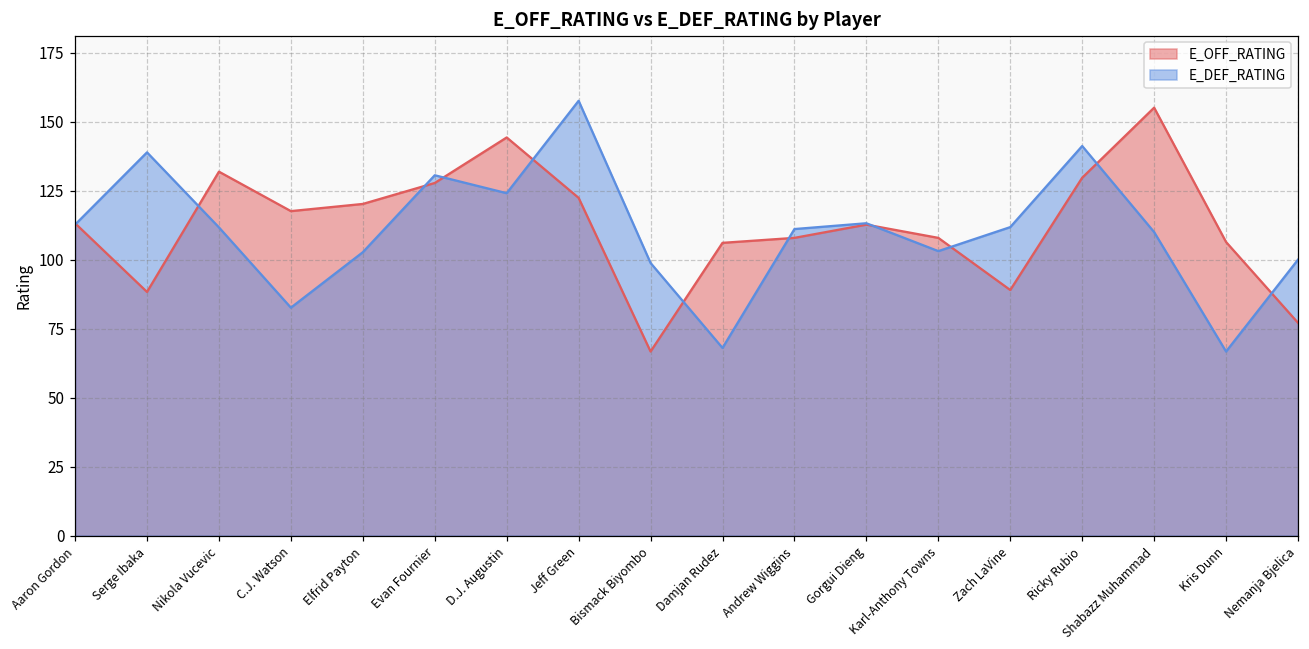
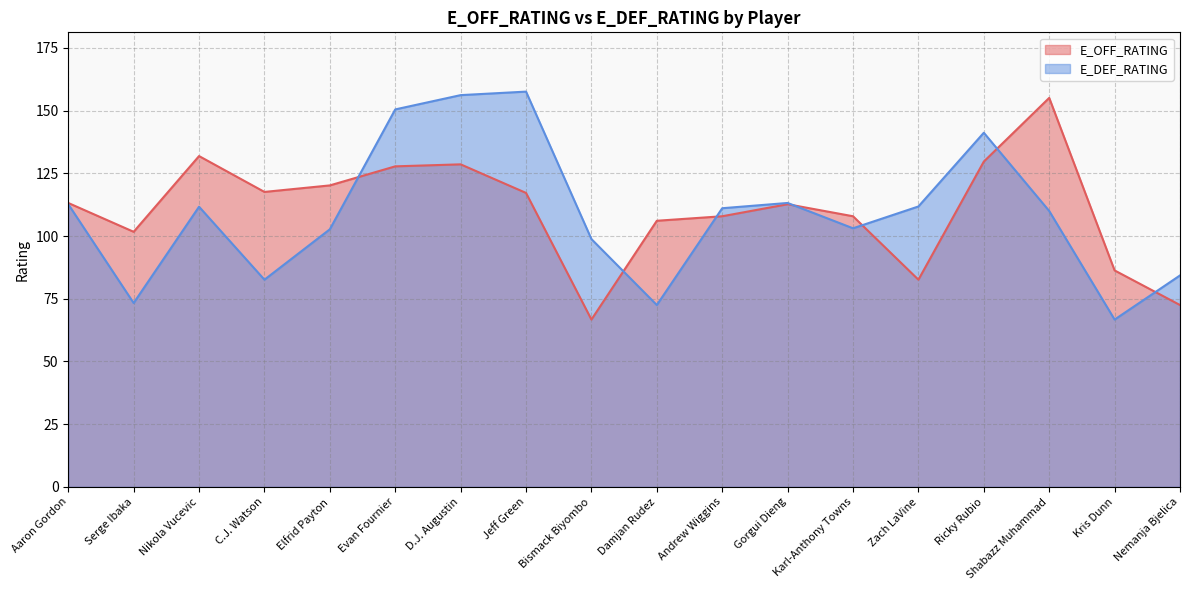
  {
    "E_OFF_RATING": {
-     "Serge Ibaka": 88,
+     "Serge Ibaka": 102,
      "Nikola Vucevic": 132,
      "C.J. Watson": 118,
      "Elfrid Payton": 120,
      "Evan Fournier": 128,
-     "D.J. Augustin": 144,
-     "Jeff Green": 122,
+     "D.J. Augustin": 129,
+     "Jeff Green": 117,
      "Bismack Biyombo": 67,
      "Damjan Rudez": 106,
      "Andrew Wiggins": 108,
      "Karl-Anthony Towns": 108,
-     "Zach LaVine": 89,
+     "Zach LaVine": 83,
      "Ricky Rubio": 130,
      "Shabazz Muhammad": 155,
-     "Kris Dunn": 106,
-     "Nemanja Bjelica": 77
+     "Kris Dunn": 86,
+     "Nemanja Bjelica": 73
    },
    "E_DEF_RATING": {
-     "Serge Ibaka": 139,
+     "Serge Ibaka": 73,
      "Nikola Vucevic": 112,
      "C.J. Watson": 83,
      "Elfrid Payton": 103,
-     "Evan Fournier": 131,
-     "D.J. Augustin": 124,
+     "Evan Fournier": 151,
+     "D.J. Augustin": 156,
      "Jeff Green": 158,
      "Bismack Biyombo": 99,
-     "Damjan Rudez": 68,
+     "Damjan Rudez": 73,
      "Andrew Wiggins": 111,
      "Karl-Anthony Towns": 103,
      "Zach LaVine": 112,
      "Ricky Rubio": 141,
      "Shabazz Muhammad": 110,
      "Kris Dunn": 67,
-     "Nemanja Bjelica": 100
+     "Nemanja Bjelica": 84
    }
  }
